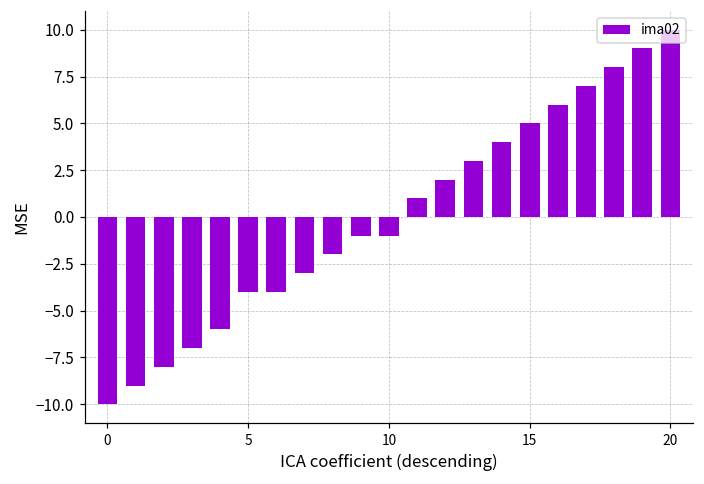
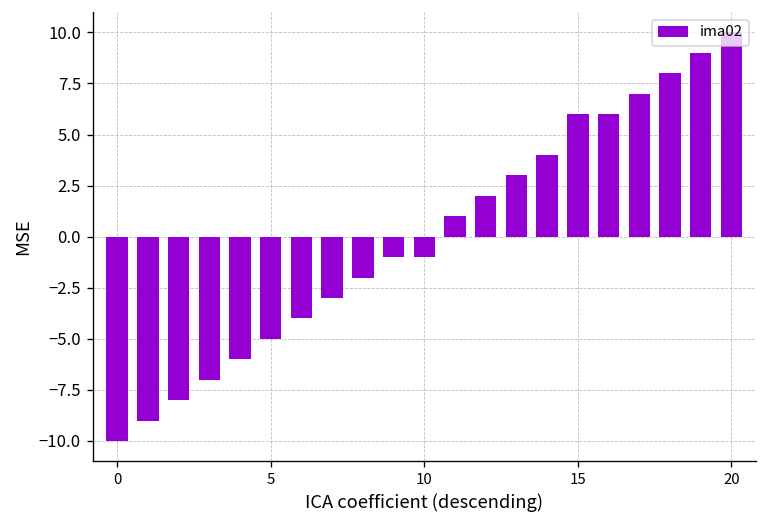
  {
    "0": -10.0,
-   "5": -4.0,
+   "5": -5.0,
    "10": -1.0,
-   "15": 5.0
+   "15": 6.0
  }
